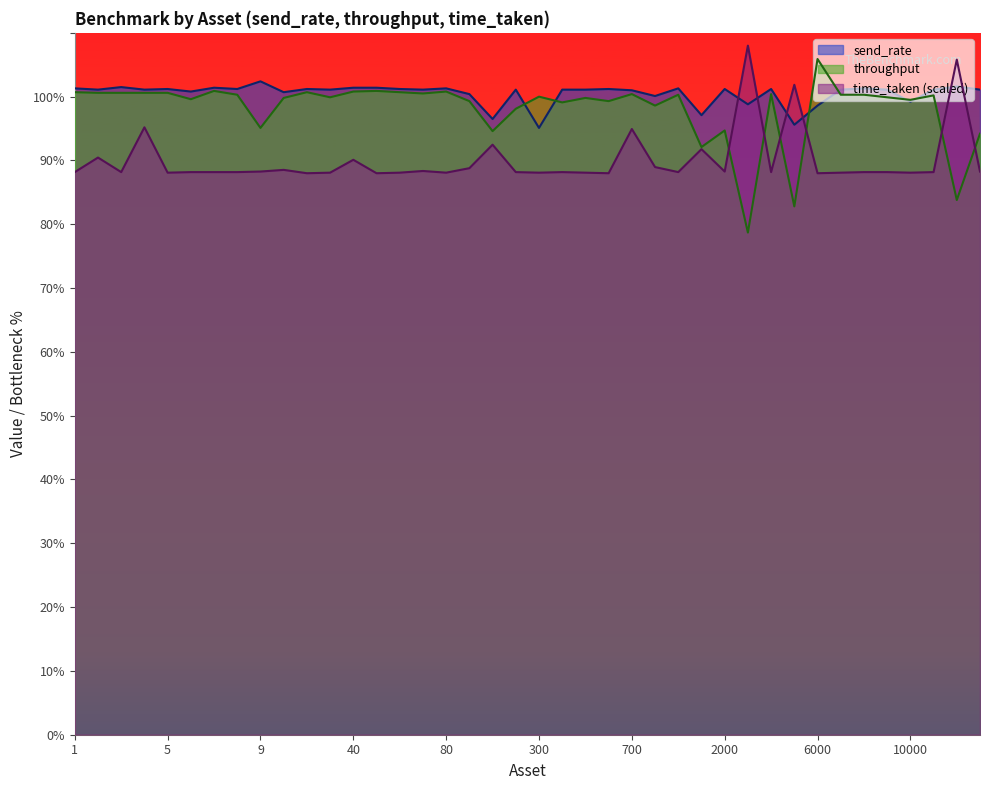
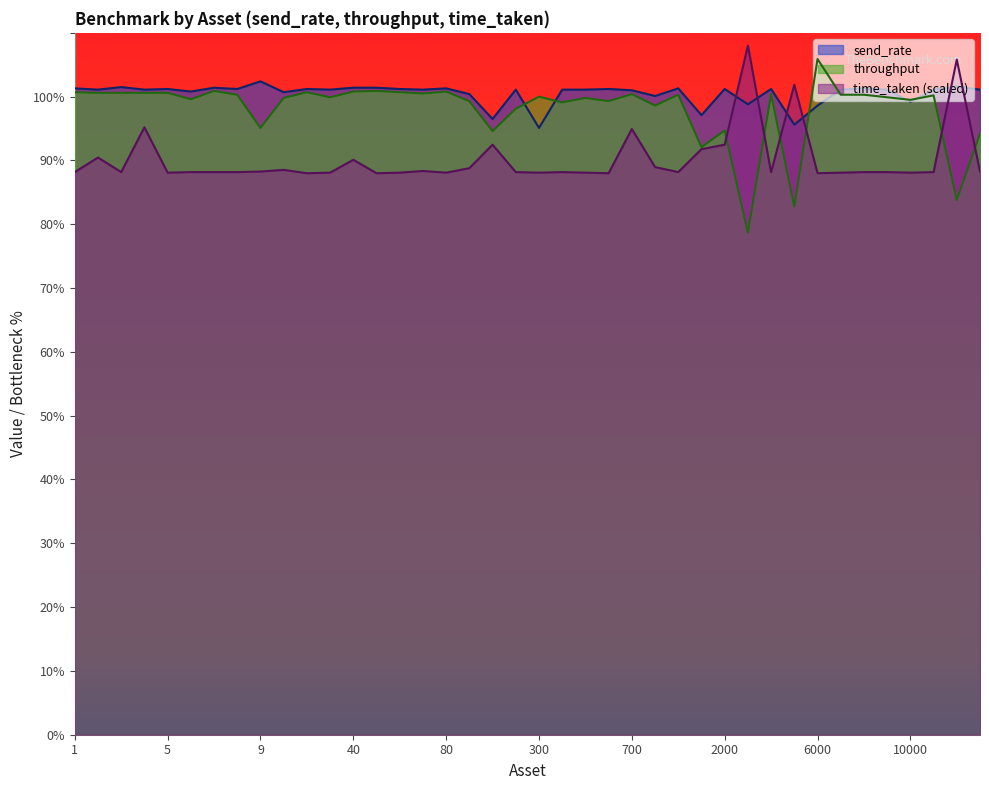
  {
    "send_rate": {
      "1": "101%",
      "5": "101%",
      "9": "102%",
      "40": "101%",
      "80": "101%",
      "300": "95%",
      "700": "101%",
      "2000": "101%",
      "6000": "99%"
    },
    "throughput": {
      "1": "101%",
      "5": "101%",
      "9": "95%",
      "40": "101%",
      "80": "101%",
      "300": "100%",
      "700": "100%",
      "2000": "95%"
    },
    "time_taken (scaled)": {
      "1": "88%",
      "5": "88%",
      "9": "88%",
      "40": "90%",
      "80": "88%",
      "300": "88%",
      "700": "95%",
-     "2000": "88%",
+     "2000": "92%",
      "6000": "88%",
      "10000": "88%"
    }
  }
